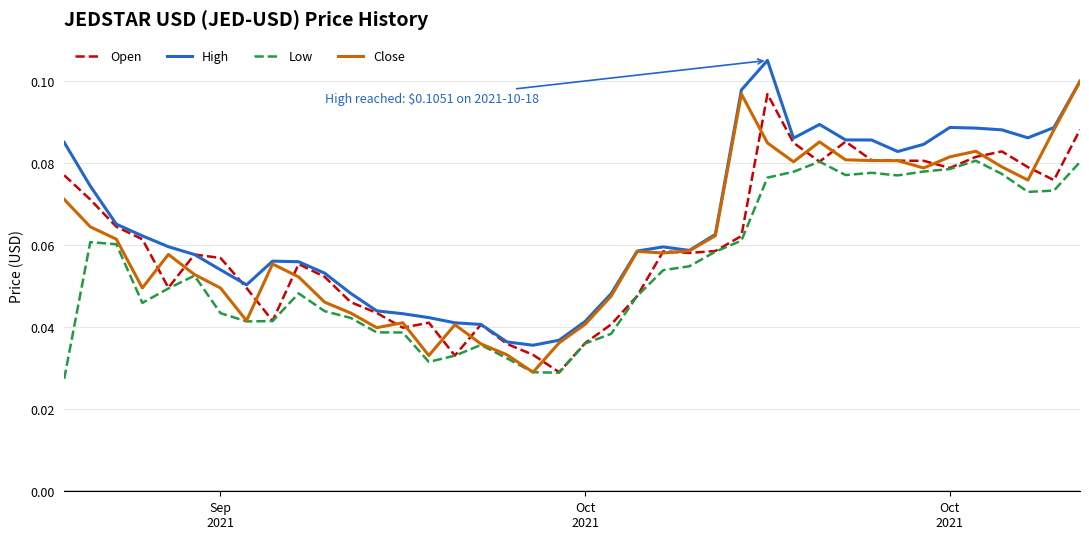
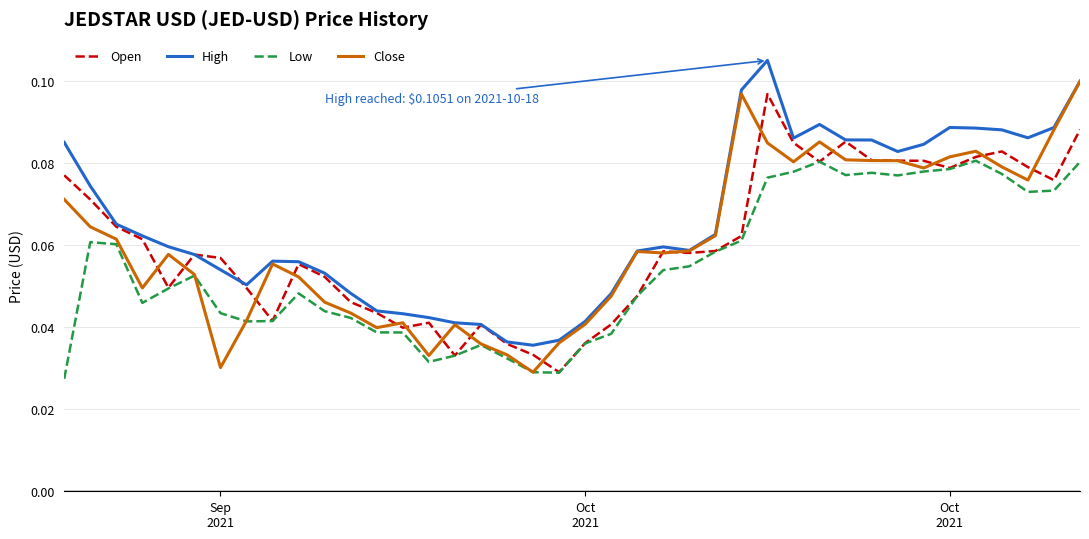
  {
    "Open": {
      "Sep 2021": 0.057
    },
    "High": {
      "Sep 2021": 0.054
    },
    "Low": {
      "Sep 2021": 0.043
    },
    "Close": {
-     "Sep 2021": 0.050
+     "Sep 2021": 0.030
    }
  }
